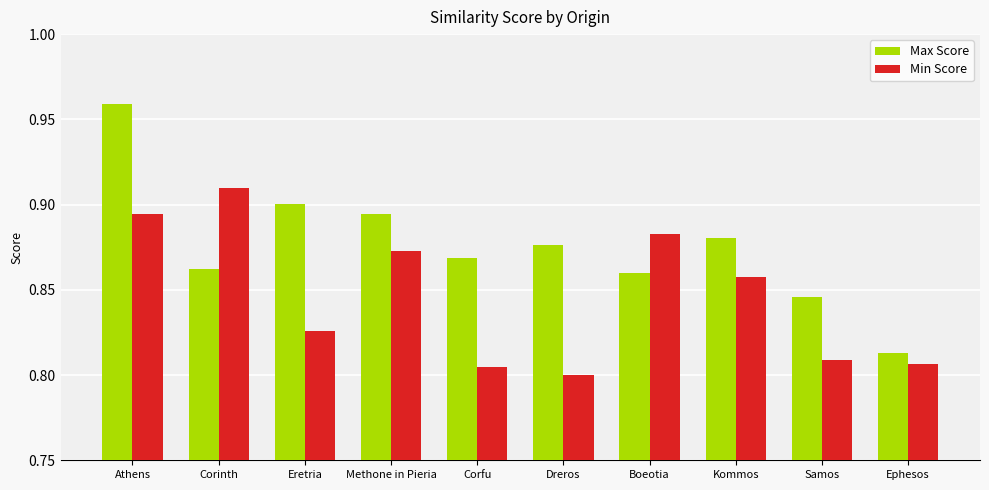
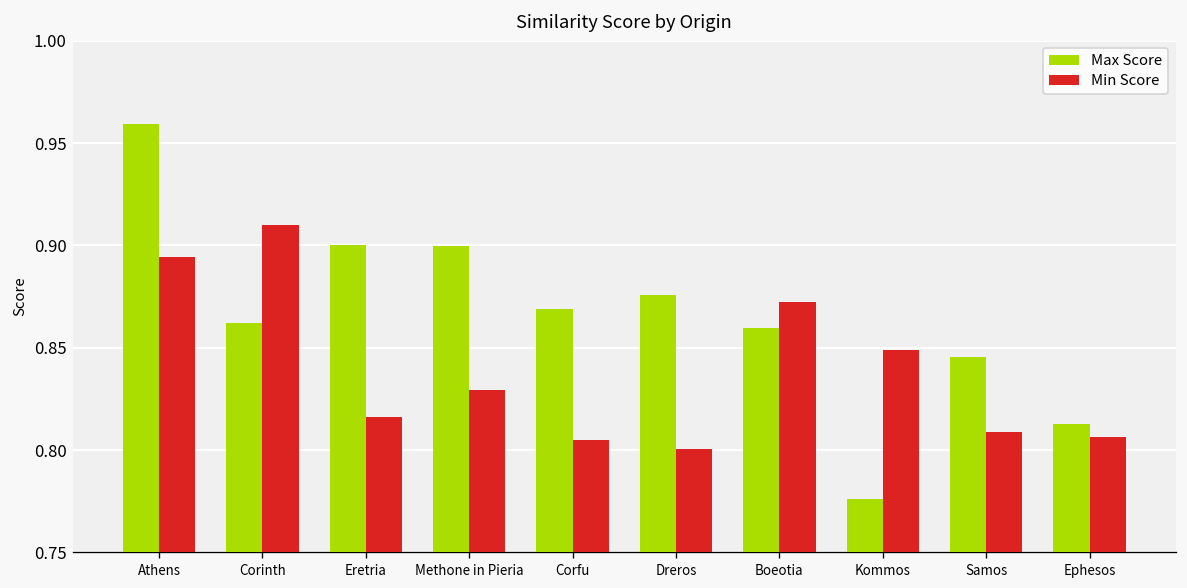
  {
    "Max Score": {
      "Athens": 0.959,
      "Corinth": 0.862,
      "Eretria": 0.900,
-     "Methone in Pieria": 0.894,
+     "Methone in Pieria": 0.900,
      "Corfu": 0.869,
      "Dreros": 0.876,
      "Boeotia": 0.860,
-     "Kommos": 0.880,
+     "Kommos": 0.776,
      "Samos": 0.845,
      "Ephesos": 0.813
    },
    "Min Score": {
      "Athens": 0.894,
      "Corinth": 0.910,
-     "Eretria": 0.826,
-     "Methone in Pieria": 0.873,
+     "Eretria": 0.816,
+     "Methone in Pieria": 0.829,
      "Corfu": 0.805,
      "Dreros": 0.800,
-     "Boeotia": 0.883,
-     "Kommos": 0.858,
+     "Boeotia": 0.872,
+     "Kommos": 0.849,
      "Samos": 0.809,
      "Ephesos": 0.806
    }
  }
